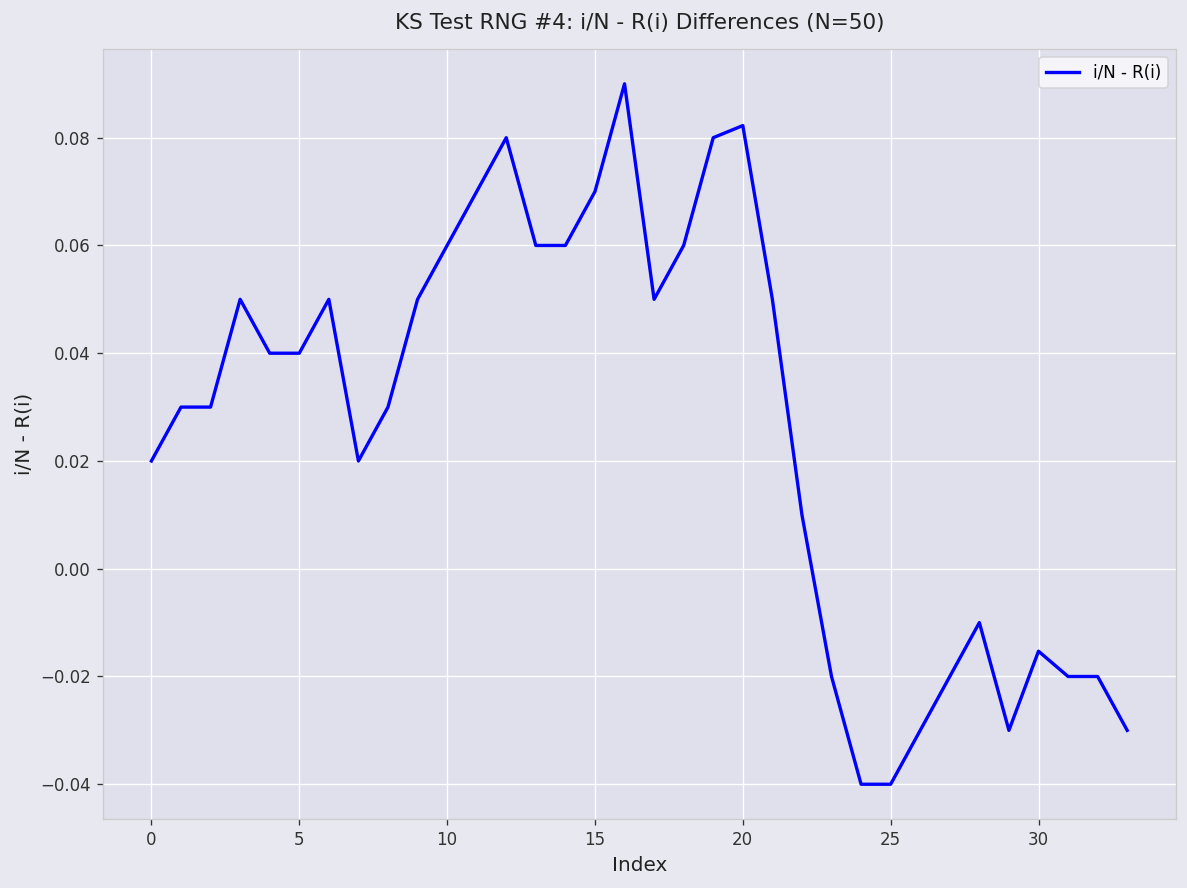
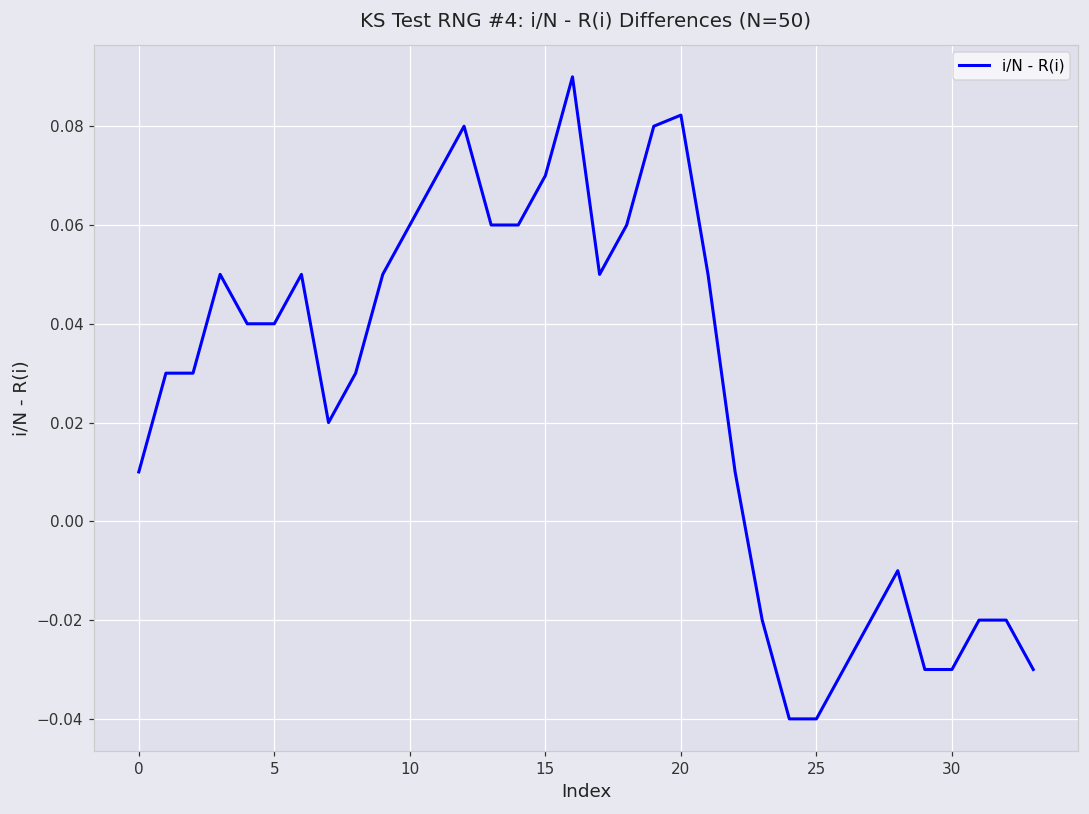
  {
-   "0": 0.02,
+   "0": 0.01,
    "5": 0.040,
    "10": 0.060,
    "15": 0.070,
    "20": 0.082,
    "25": -0.040,
-   "30": -0.015
+   "30": -0.030
  }
